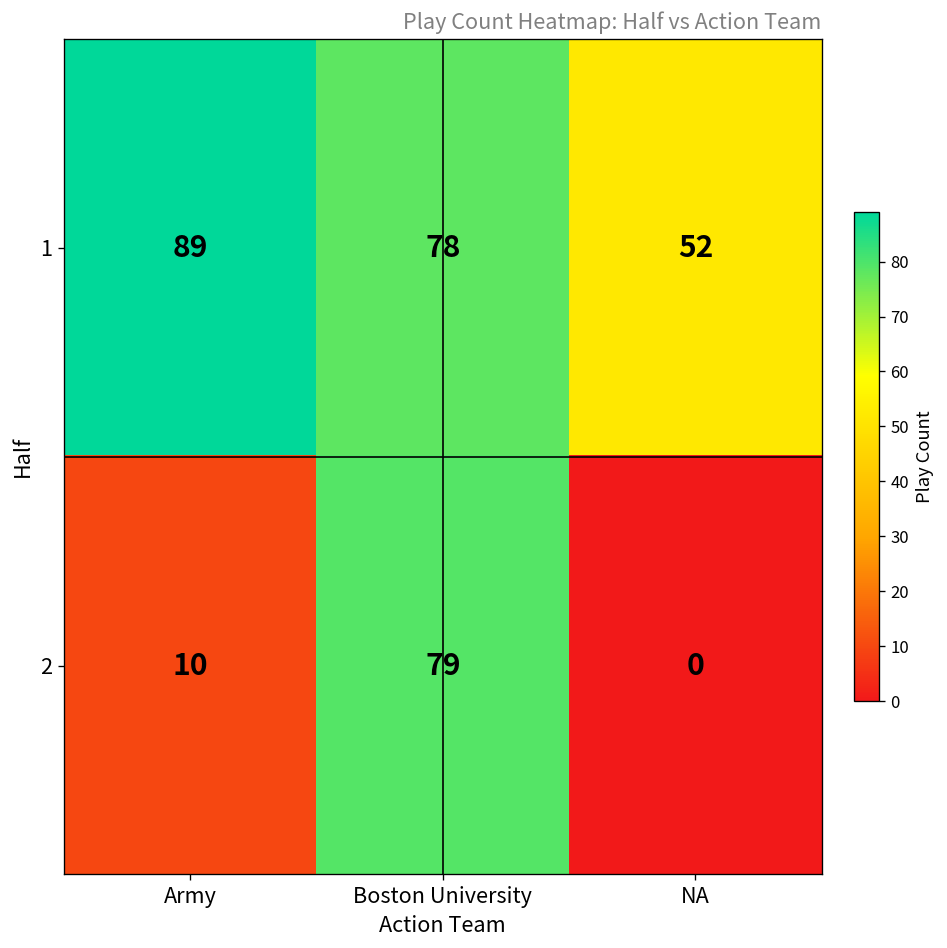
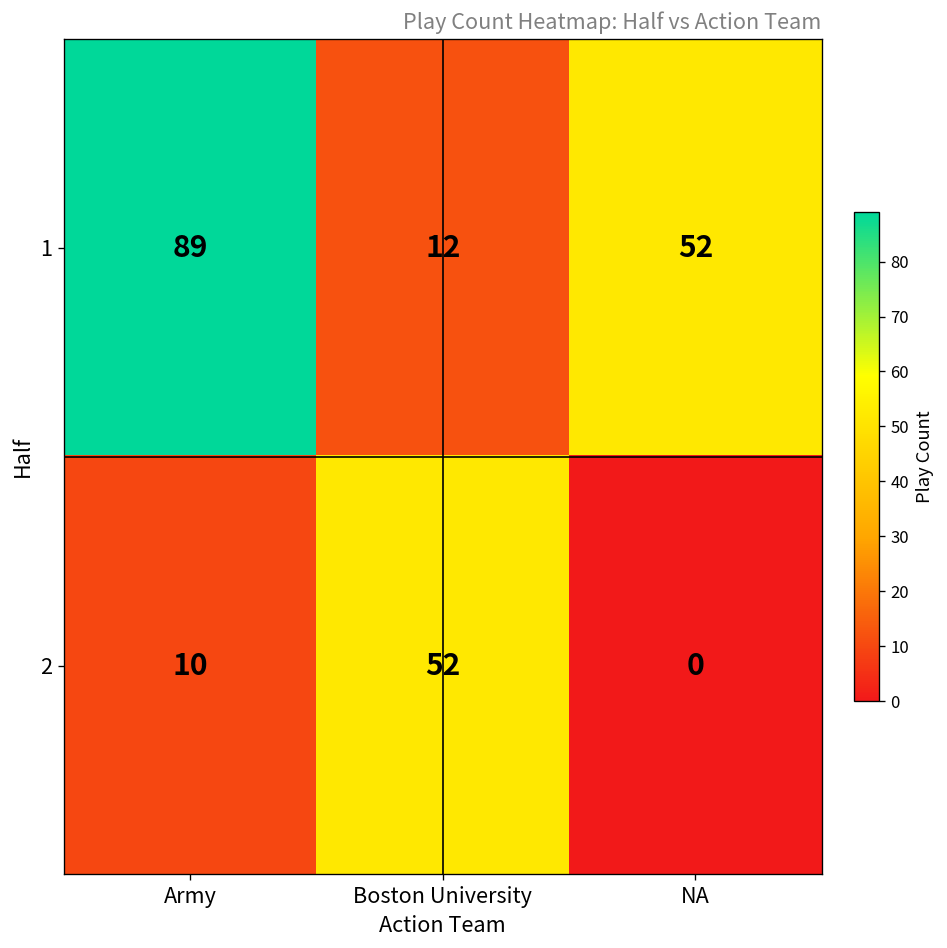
  {
    "1": {
      "Army": 89,
-     "Boston University": 78,
+     "Boston University": 12,
      "NA": 52
    },
    "2": {
      "Army": 10,
-     "Boston University": 79,
+     "Boston University": 52,
      "NA": 0
    }
  }
